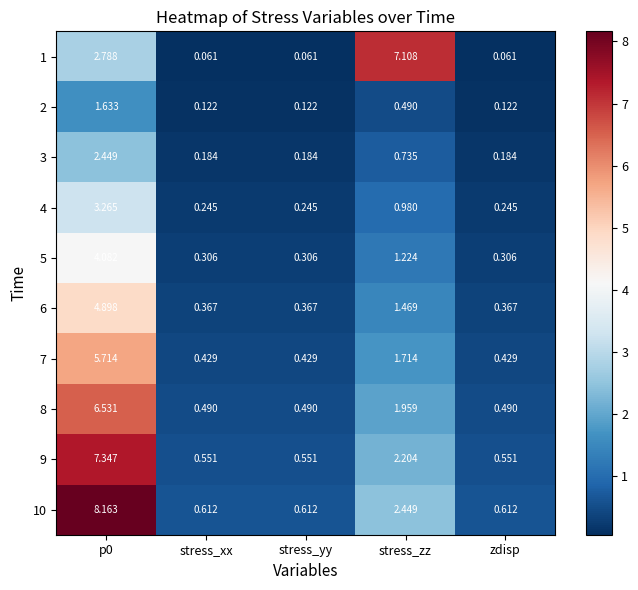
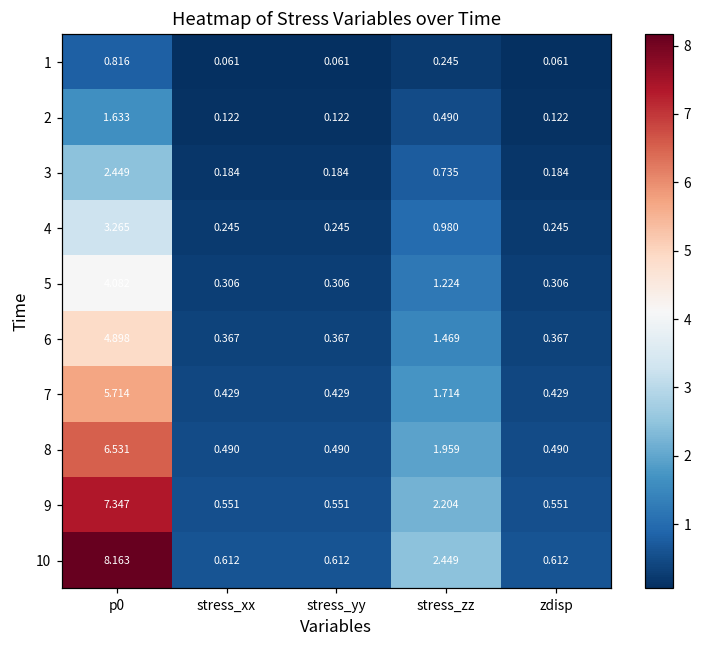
  {
    "1": {
-     "p0": 2.788,
+     "p0": 0.816,
      "stress_xx": 0.061,
      "stress_yy": 0.061,
-     "stress_zz": 7.108,
+     "stress_zz": 0.245,
      "zdisp": 0.061
    },
    "2": {
      "p0": 1.633,
      "stress_xx": 0.122,
      "stress_yy": 0.122,
      "stress_zz": 0.490,
      "zdisp": 0.122
    },
    "3": {
      "p0": 2.449,
      "stress_xx": 0.184,
      "stress_yy": 0.184,
      "stress_zz": 0.735,
      "zdisp": 0.184
    },
    "4": {
      "p0": 3.265,
      "stress_xx": 0.245,
      "stress_yy": 0.245,
      "stress_zz": 0.980,
      "zdisp": 0.245
    },
    "5": {
      "stress_xx": 0.306,
      "stress_yy": 0.306,
      "stress_zz": 1.224,
      "zdisp": 0.306
    },
    "6": {
      "p0": 4.898,
      "stress_xx": 0.367,
      "stress_yy": 0.367,
      "stress_zz": 1.469,
      "zdisp": 0.367
    },
    "7": {
      "p0": 5.714,
      "stress_xx": 0.429,
      "stress_yy": 0.429,
      "stress_zz": 1.714,
      "zdisp": 0.429
    },
    "8": {
      "p0": 6.531,
      "stress_xx": 0.490,
      "stress_yy": 0.490,
      "stress_zz": 1.959,
      "zdisp": 0.490
    },
    "9": {
      "p0": 7.347,
      "stress_xx": 0.551,
      "stress_yy": 0.551,
      "stress_zz": 2.204,
      "zdisp": 0.551
    },
    "10": {
      "p0": 8.163,
      "stress_xx": 0.612,
      "stress_yy": 0.612,
      "stress_zz": 2.449,
      "zdisp": 0.612
    }
  }
